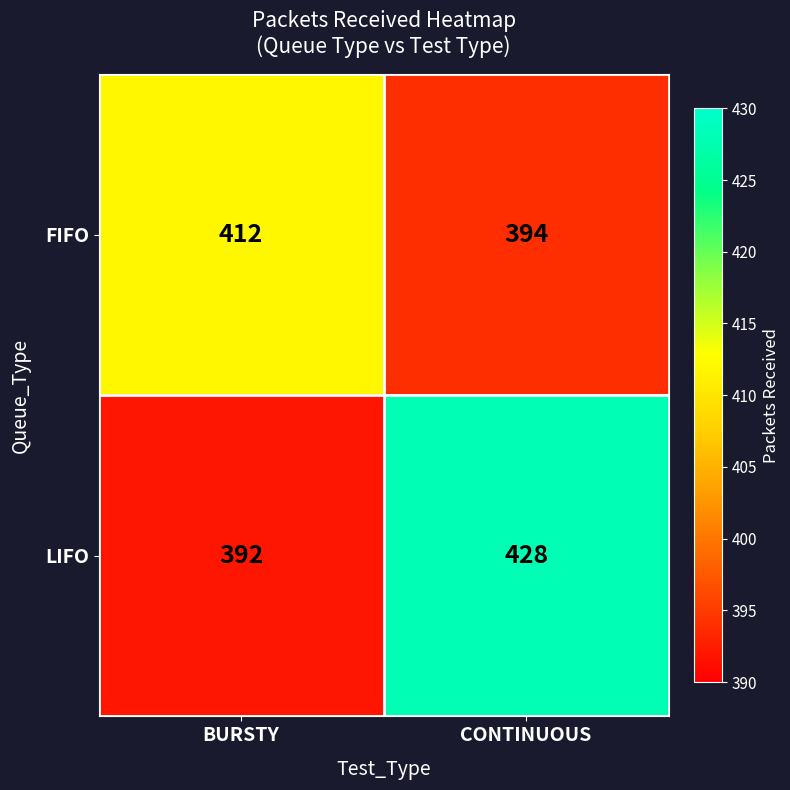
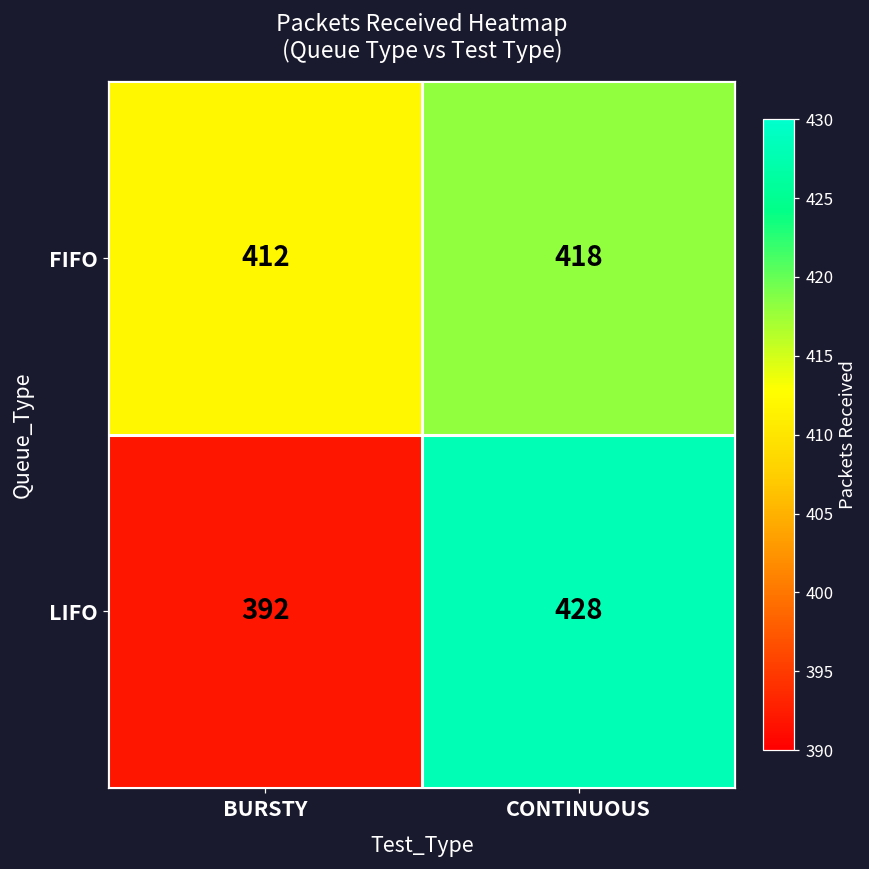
  {
    "FIFO": {
      "BURSTY": 412,
-     "CONTINUOUS": 394
+     "CONTINUOUS": 418
    },
    "LIFO": {
      "BURSTY": 392,
      "CONTINUOUS": 428
    }
  }
